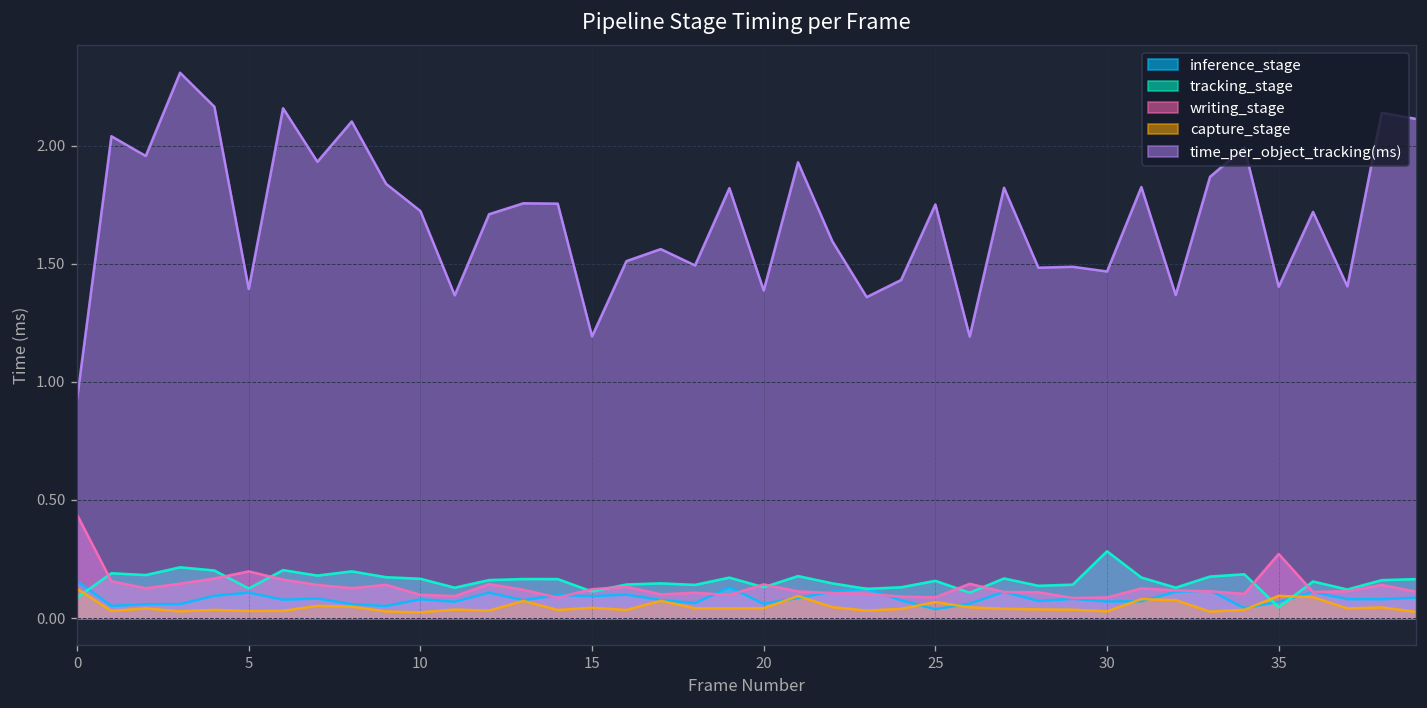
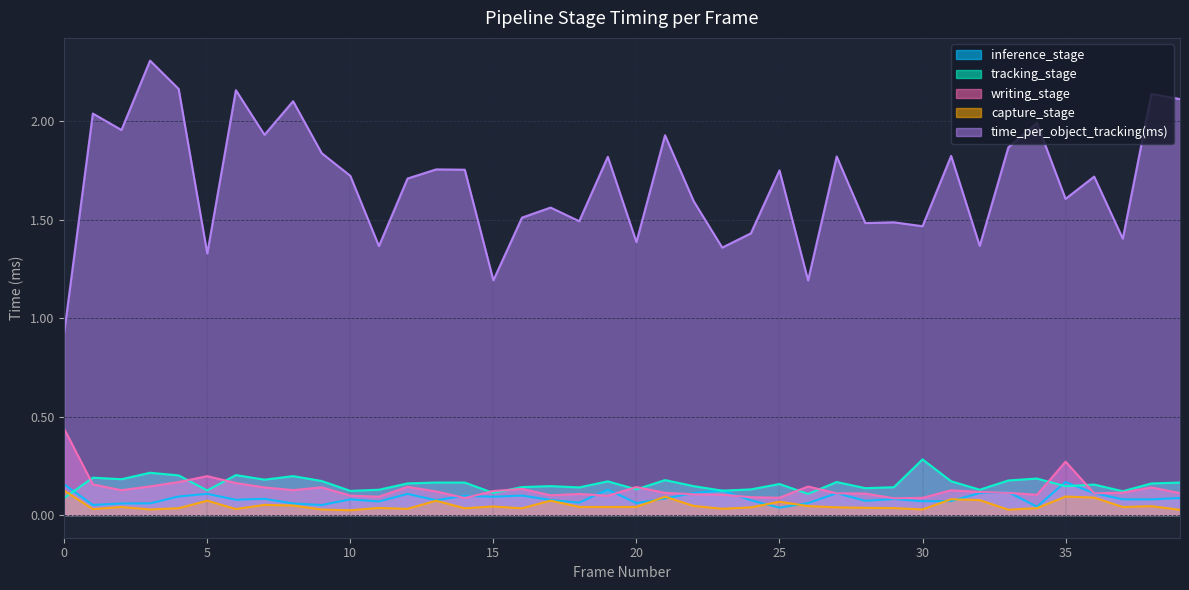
  {
    "inference_stage": {
      "0": 0.16,
      "5": 0.11,
      "10": 0.08,
      "15": 0.09,
      "20": 0.06,
      "25": 0.04,
      "30": 0.07,
-     "35": 0.07
+     "35": 0.17
    },
    "tracking_stage": {
      "0": 0.09,
      "5": 0.12,
-     "10": 0.17,
+     "10": 0.12,
      "25": 0.16,
      "30": 0.28,
-     "35": 0.05
+     "35": 0.15
    },
    "writing_stage": {
      "0": 0.44,
      "5": 0.20,
      "10": 0.10,
      "25": 0.09,
      "30": 0.09,
      "35": 0.27
    },
    "capture_stage": {
      "0": 0.12,
-     "5": 0.03,
+     "5": 0.07,
      "10": 0.02,
      "15": 0.04,
      "20": 0.04,
      "25": 0.07,
      "30": 0.03,
      "35": 0.09
    },
    "time_per_object_tracking(ms)": {
      "0": 0.93,
-     "5": 1.39,
+     "5": 1.33,
      "10": 1.72,
      "15": 1.19,
      "20": 1.39,
      "25": 1.75,
      "30": 1.47,
-     "35": 1.40
+     "35": 1.61
    }
  }
